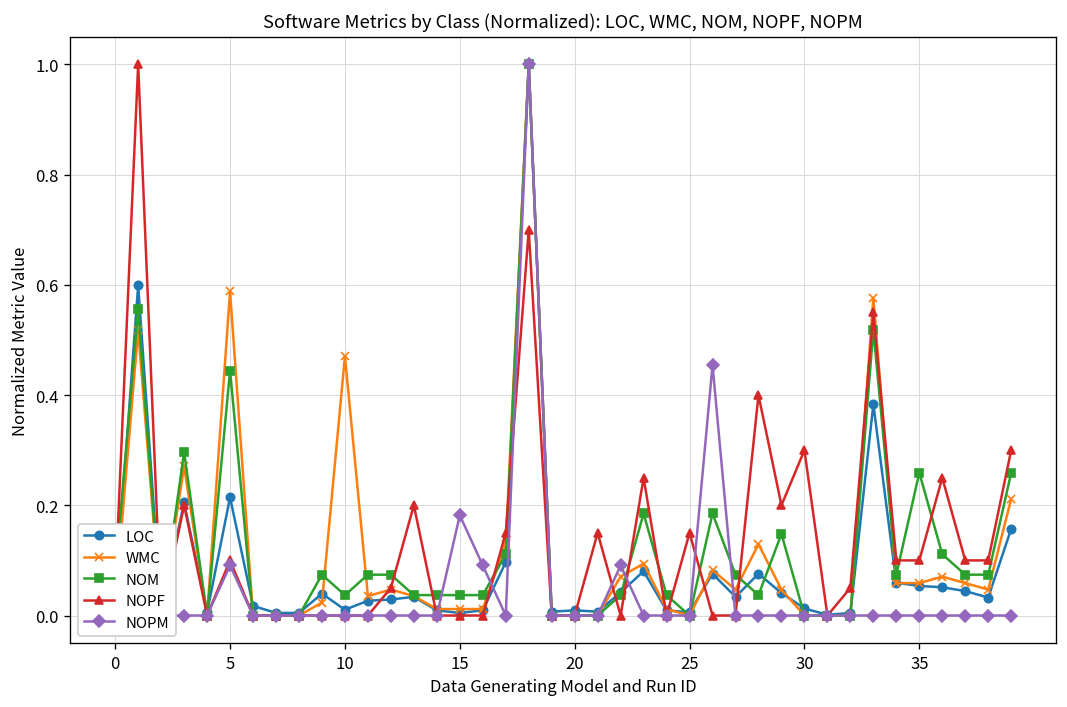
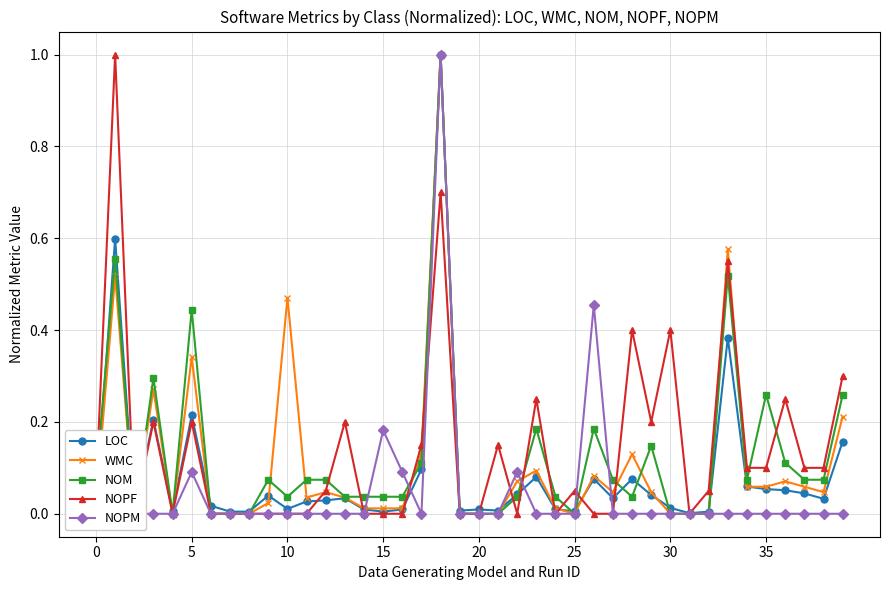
  {
    "LOC": {
      "5": 0.21,
      "10": 0.01,
      "20": 0.01,
      "25": 0.01,
      "30": 0.01
    },
    "WMC": {
-     "5": 0.59,
+     "5": 0.34,
      "10": 0.47,
      "15": 0.01
    },
    "NOM": {
      "5": 0.44,
      "10": 0.04,
      "15": 0.04,
      "35": 0.26
    },
    "NOPF": {
-     "5": 0.10,
-     "25": 0.15,
-     "30": 0.30,
+     "5": 0.20,
+     "25": 0.05,
+     "30": 0.40,
      "35": 0.10
    },
    "NOPM": {
      "5": 0.09,
      "15": 0.18,
      "35": 0.00
    }
  }
